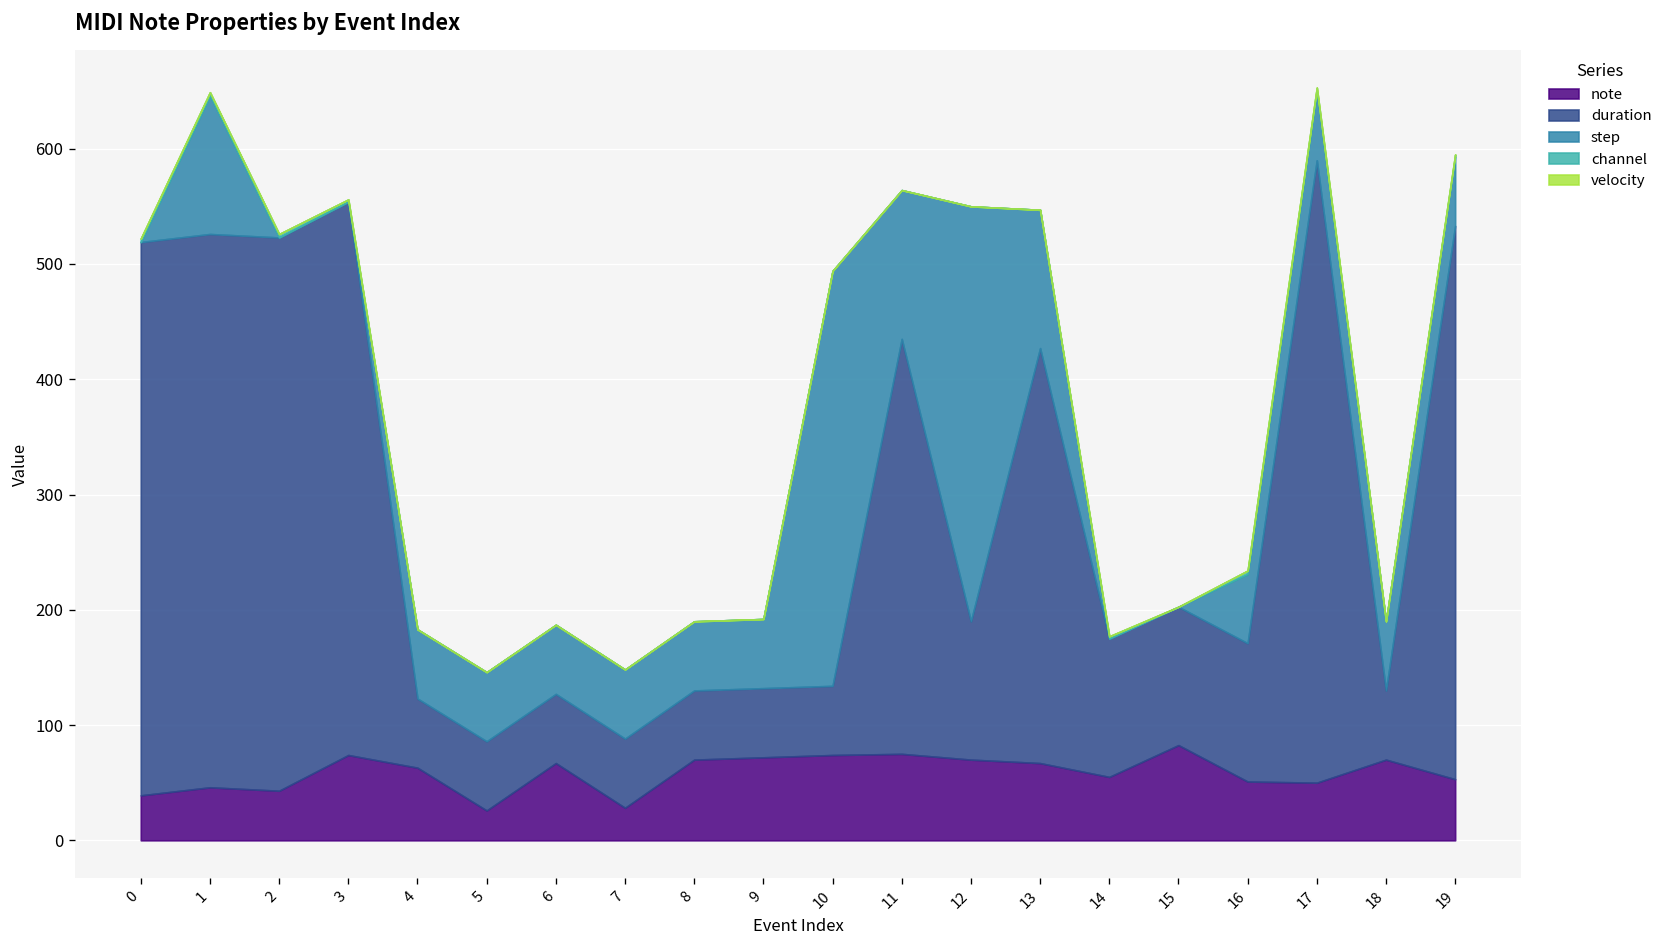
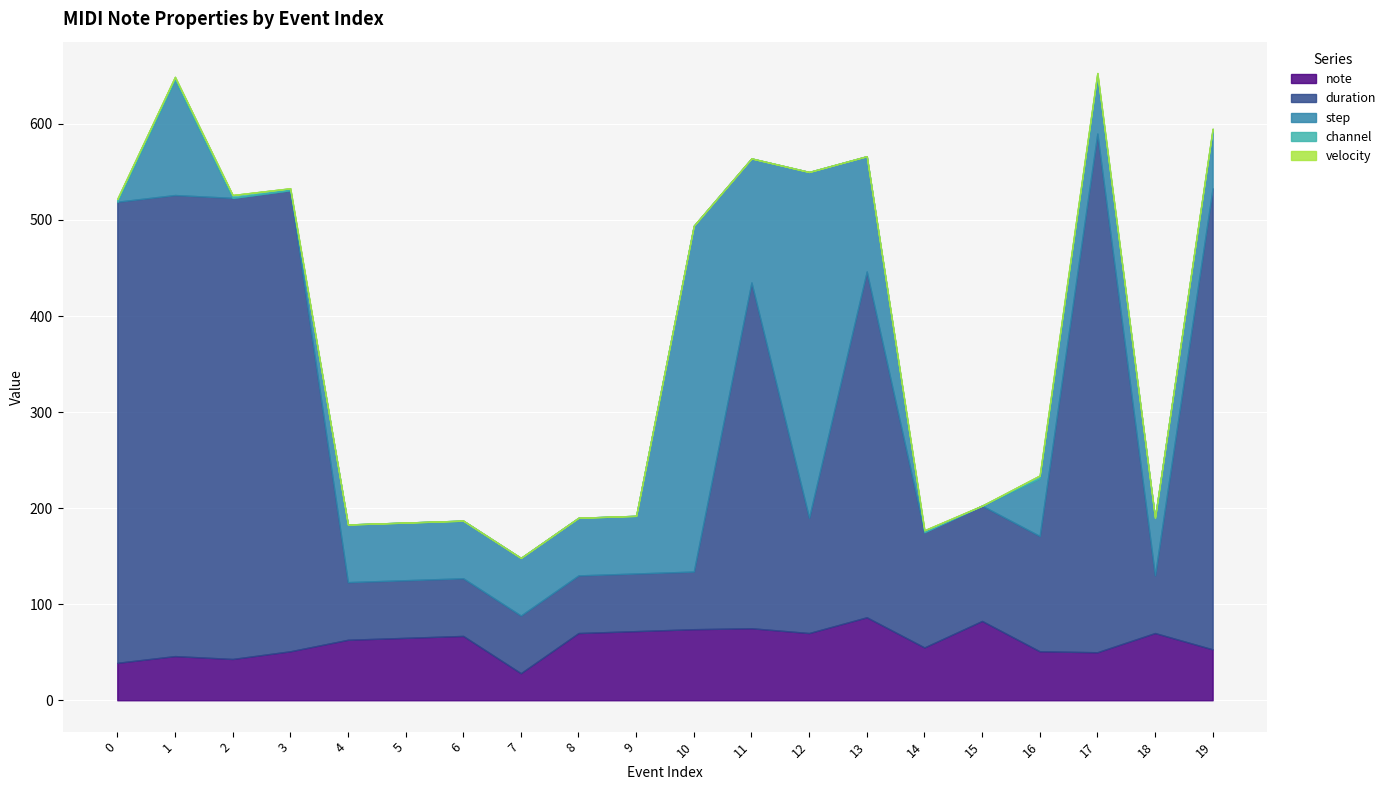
  {
    "note": {
      "0": 40,
      "1": 50,
      "2": 40,
-     "3": 70,
+     "3": 50,
      "4": 60,
-     "5": 30,
+     "5": 70,
      "6": 70,
      "7": 30,
      "8": 70,
      "9": 70,
      "10": 70,
      "11": 80,
      "12": 70,
-     "13": 70,
+     "13": 90,
      "14": 60,
      "15": 80,
      "16": 50,
      "17": 50,
      "18": 70,
      "19": 50
    },
    "duration": {
      "1": 480,
      "4": 60,
      "5": 60,
      "6": 60,
      "7": 60,
      "8": 60,
      "9": 60,
      "10": 60,
      "11": 360,
      "12": 120,
      "13": 360,
      "16": 120,
      "17": 540,
      "18": 60,
      "19": 480
    },
    "step": {
      "1": 120,
      "16": 60,
      "17": 60
    },
    "velocity": {
      "0": 0,
      "1": 0,
      "2": 0,
      "16": 0,
      "17": 0
    }
  }
